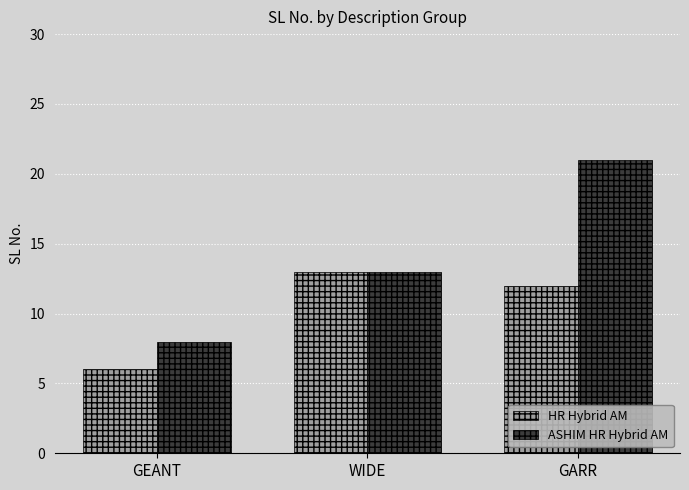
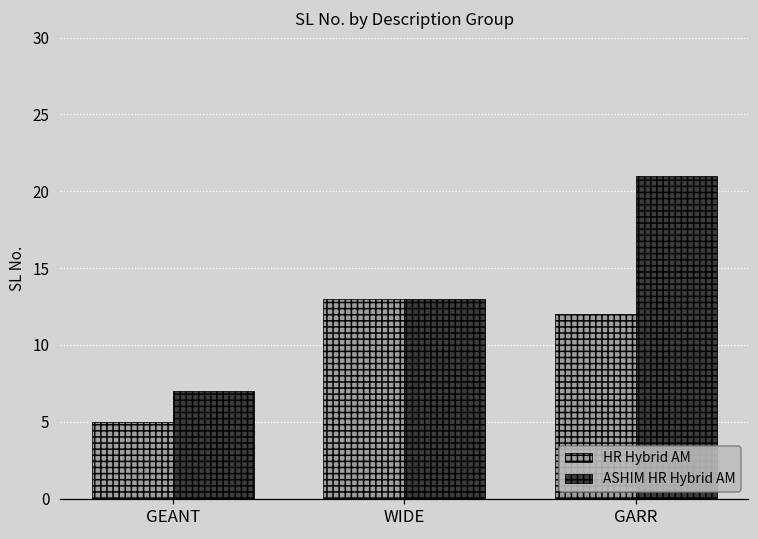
  {
    "HR Hybrid AM": {
-     "GEANT": 6,
+     "GEANT": 5,
      "WIDE": 13,
      "GARR": 12
    },
    "ASHIM HR Hybrid AM": {
-     "GEANT": 8,
+     "GEANT": 7,
      "WIDE": 13,
      "GARR": 21
    }
  }
